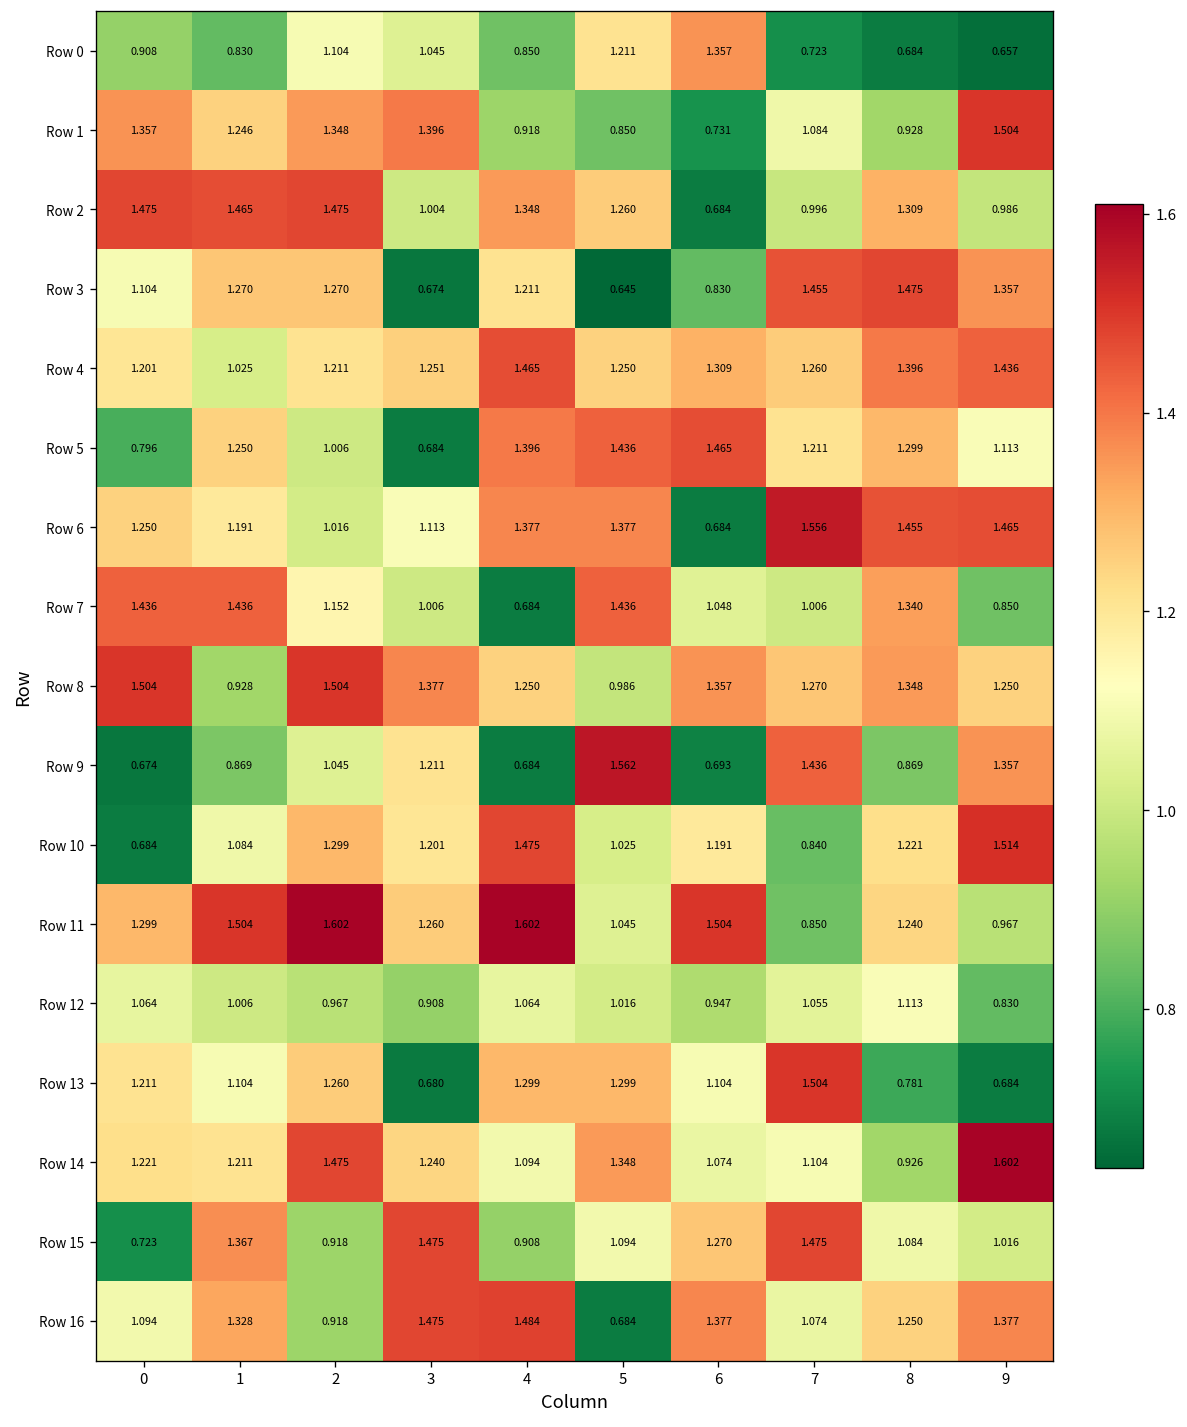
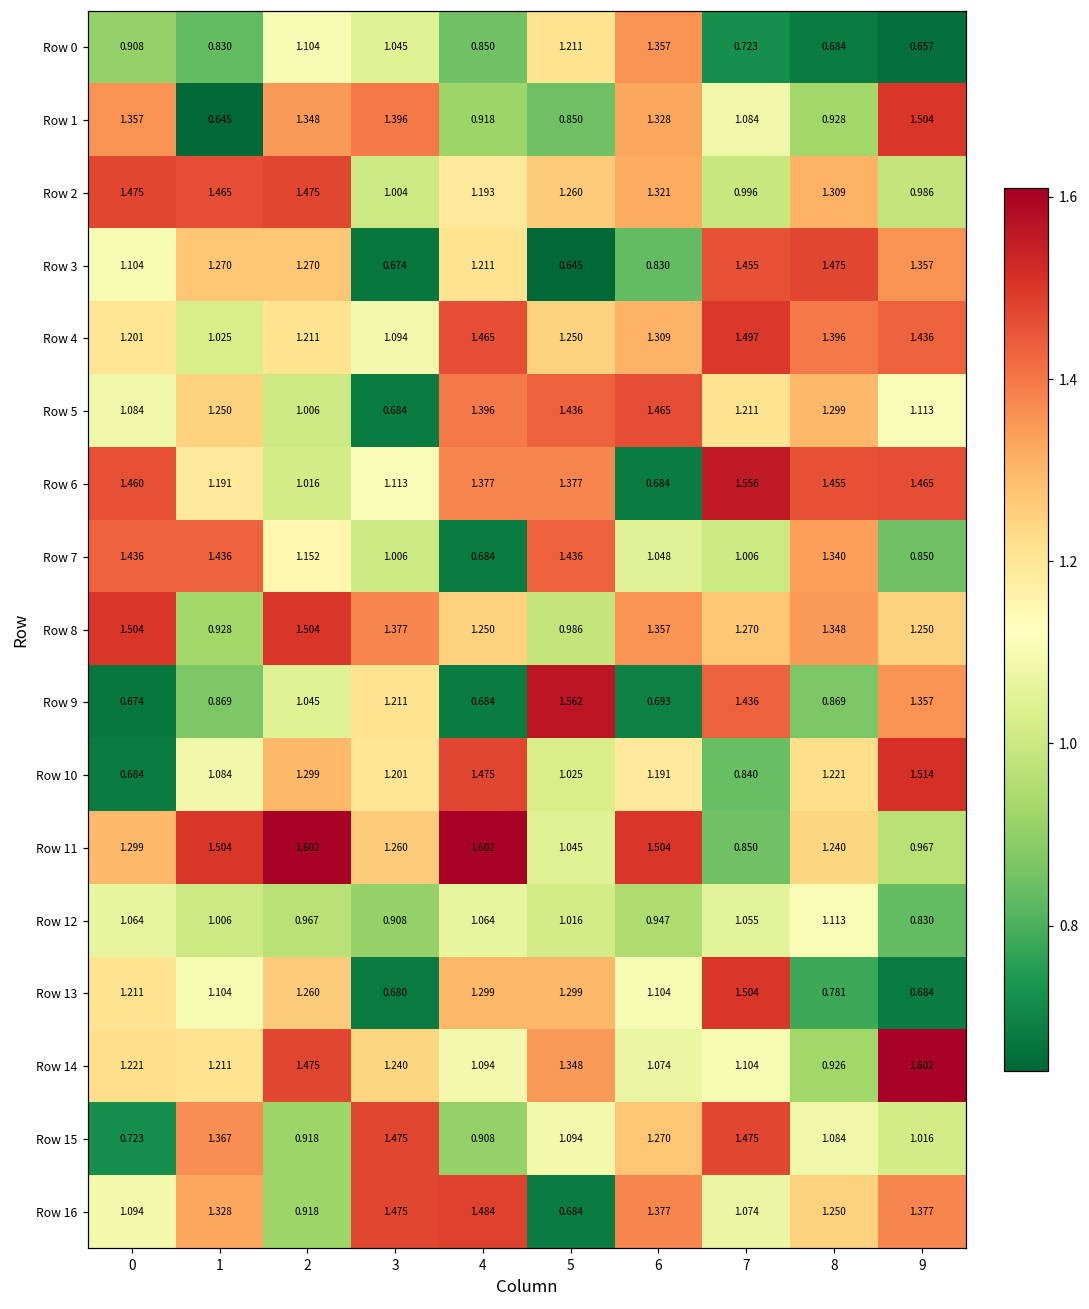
  {
    "Row 0": {
      "0": 0.908,
      "1": 0.830,
      "2": 1.104,
      "3": 1.045,
      "4": 0.850,
      "5": 1.211,
      "6": 1.357,
      "7": 0.723,
      "8": 0.684,
      "9": 0.657
    },
    "Row 1": {
      "0": 1.357,
-     "1": 1.246,
+     "1": 0.645,
      "2": 1.348,
      "3": 1.396,
      "4": 0.918,
      "5": 0.850,
-     "6": 0.731,
+     "6": 1.328,
      "7": 1.084,
      "8": 0.928,
      "9": 1.504
    },
    "Row 2": {
      "0": 1.475,
      "1": 1.465,
      "2": 1.475,
      "3": 1.004,
-     "4": 1.348,
+     "4": 1.193,
      "5": 1.260,
-     "6": 0.684,
+     "6": 1.321,
      "7": 0.996,
      "8": 1.309,
      "9": 0.986
    },
    "Row 3": {
      "0": 1.104,
      "1": 1.270,
      "2": 1.270,
      "3": 0.674,
      "4": 1.211,
      "5": 0.645,
      "6": 0.830,
      "7": 1.455,
      "8": 1.475,
      "9": 1.357
    },
    "Row 4": {
      "0": 1.201,
      "1": 1.025,
      "2": 1.211,
-     "3": 1.251,
+     "3": 1.094,
      "4": 1.465,
      "5": 1.250,
      "6": 1.309,
-     "7": 1.260,
+     "7": 1.497,
      "8": 1.396,
      "9": 1.436
    },
    "Row 5": {
-     "0": 0.796,
+     "0": 1.084,
      "1": 1.250,
      "2": 1.006,
      "3": 0.684,
      "4": 1.396,
      "5": 1.436,
      "6": 1.465,
      "7": 1.211,
      "8": 1.299,
      "9": 1.113
    },
    "Row 6": {
-     "0": 1.250,
+     "0": 1.460,
      "1": 1.191,
      "2": 1.016,
      "3": 1.113,
      "4": 1.377,
      "5": 1.377,
      "6": 0.684,
      "7": 1.556,
      "8": 1.455,
      "9": 1.465
    },
    "Row 7": {
      "0": 1.436,
      "1": 1.436,
      "2": 1.152,
      "3": 1.006,
      "4": 0.684,
      "5": 1.436,
      "6": 1.048,
      "7": 1.006,
      "8": 1.340,
      "9": 0.850
    },
    "Row 8": {
      "0": 1.504,
      "1": 0.928,
      "2": 1.504,
      "3": 1.377,
      "4": 1.250,
      "5": 0.986,
      "6": 1.357,
      "7": 1.270,
      "8": 1.348,
      "9": 1.250
    },
    "Row 9": {
      "0": 0.674,
      "1": 0.869,
      "2": 1.045,
      "3": 1.211,
      "4": 0.684,
      "5": 1.562,
      "6": 0.693,
      "7": 1.436,
      "8": 0.869,
      "9": 1.357
    },
    "Row 10": {
      "0": 0.684,
      "1": 1.084,
      "2": 1.299,
      "3": 1.201,
      "4": 1.475,
      "5": 1.025,
      "6": 1.191,
      "7": 0.840,
      "8": 1.221,
      "9": 1.514
    },
    "Row 11": {
      "0": 1.299,
      "1": 1.504,
      "2": 1.602,
      "3": 1.260,
      "4": 1.602,
      "5": 1.045,
      "6": 1.504,
      "7": 0.850,
      "8": 1.240,
      "9": 0.967
    },
    "Row 12": {
      "0": 1.064,
      "1": 1.006,
      "2": 0.967,
      "3": 0.908,
      "4": 1.064,
      "5": 1.016,
      "6": 0.947,
      "7": 1.055,
      "8": 1.113,
      "9": 0.830
    },
    "Row 13": {
      "0": 1.211,
      "1": 1.104,
      "2": 1.260,
      "3": 0.680,
      "4": 1.299,
      "5": 1.299,
      "6": 1.104,
      "7": 1.504,
      "8": 0.781,
      "9": 0.684
    },
    "Row 14": {
      "0": 1.221,
      "1": 1.211,
      "2": 1.475,
      "3": 1.240,
      "4": 1.094,
      "5": 1.348,
      "6": 1.074,
      "7": 1.104,
      "8": 0.926,
      "9": 1.602
    },
    "Row 15": {
      "0": 0.723,
      "1": 1.367,
      "2": 0.918,
      "3": 1.475,
      "4": 0.908,
      "5": 1.094,
      "6": 1.270,
      "7": 1.475,
      "8": 1.084,
      "9": 1.016
    },
    "Row 16": {
      "0": 1.094,
      "1": 1.328,
      "2": 0.918,
      "3": 1.475,
      "4": 1.484,
      "5": 0.684,
      "6": 1.377,
      "7": 1.074,
      "8": 1.250,
      "9": 1.377
    }
  }
